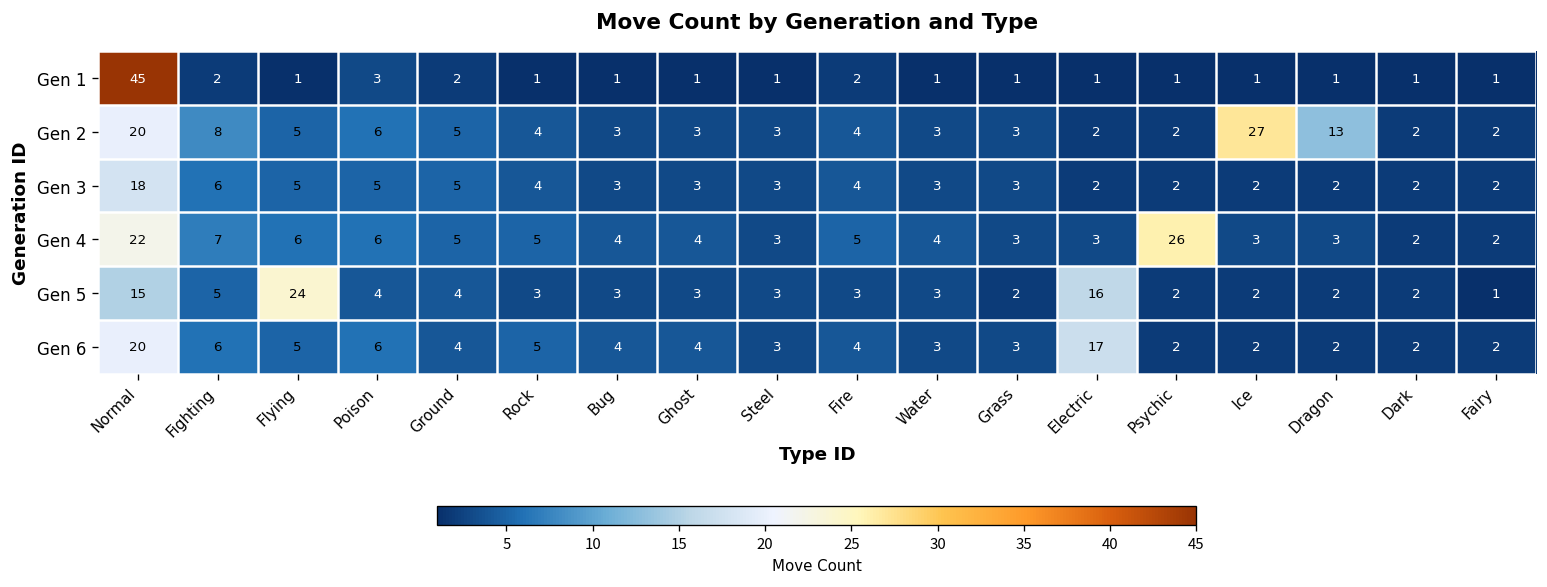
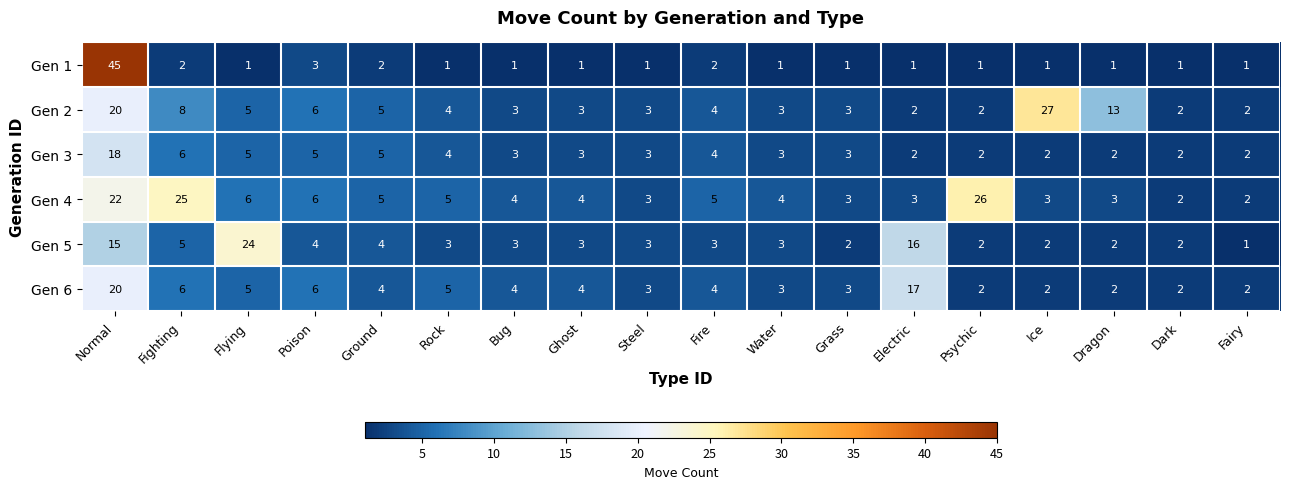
  {
    "Gen 1": {
      "Normal": 45,
      "Fighting": 2,
      "Flying": 1,
      "Poison": 3,
      "Ground": 2,
      "Rock": 1,
      "Bug": 1,
      "Ghost": 1,
      "Steel": 1,
      "Fire": 2,
      "Water": 1,
      "Grass": 1,
      "Electric": 1,
      "Psychic": 1,
      "Ice": 1,
      "Dragon": 1,
      "Dark": 1,
      "Fairy": 1
    },
    "Gen 2": {
      "Normal": 20,
      "Fighting": 8,
      "Flying": 5,
      "Poison": 6,
      "Ground": 5,
      "Rock": 4,
      "Bug": 3,
      "Ghost": 3,
      "Steel": 3,
      "Fire": 4,
      "Water": 3,
      "Grass": 3,
      "Electric": 2,
      "Psychic": 2,
      "Ice": 27,
      "Dragon": 13,
      "Dark": 2,
      "Fairy": 2
    },
    "Gen 3": {
      "Normal": 18,
      "Fighting": 6,
      "Flying": 5,
      "Poison": 5,
      "Ground": 5,
      "Rock": 4,
      "Bug": 3,
      "Ghost": 3,
      "Steel": 3,
      "Fire": 4,
      "Water": 3,
      "Grass": 3,
      "Electric": 2,
      "Psychic": 2,
      "Ice": 2,
      "Dragon": 2,
      "Dark": 2,
      "Fairy": 2
    },
    "Gen 4": {
      "Normal": 22,
-     "Fighting": 7,
+     "Fighting": 25,
      "Flying": 6,
      "Poison": 6,
      "Ground": 5,
      "Rock": 5,
      "Bug": 4,
      "Ghost": 4,
      "Steel": 3,
      "Fire": 5,
      "Water": 4,
      "Grass": 3,
      "Electric": 3,
      "Psychic": 26,
      "Ice": 3,
      "Dragon": 3,
      "Dark": 2,
      "Fairy": 2
    },
    "Gen 5": {
      "Normal": 15,
      "Fighting": 5,
      "Flying": 24,
      "Poison": 4,
      "Ground": 4,
      "Rock": 3,
      "Bug": 3,
      "Ghost": 3,
      "Steel": 3,
      "Fire": 3,
      "Water": 3,
      "Grass": 2,
      "Electric": 16,
      "Psychic": 2,
      "Ice": 2,
      "Dragon": 2,
      "Dark": 2,
      "Fairy": 1
    },
    "Gen 6": {
      "Normal": 20,
      "Fighting": 6,
      "Flying": 5,
      "Poison": 6,
      "Ground": 4,
      "Rock": 5,
      "Bug": 4,
      "Ghost": 4,
      "Steel": 3,
      "Fire": 4,
      "Water": 3,
      "Grass": 3,
      "Electric": 17,
      "Psychic": 2,
      "Ice": 2,
      "Dragon": 2,
      "Dark": 2,
      "Fairy": 2
    }
  }
